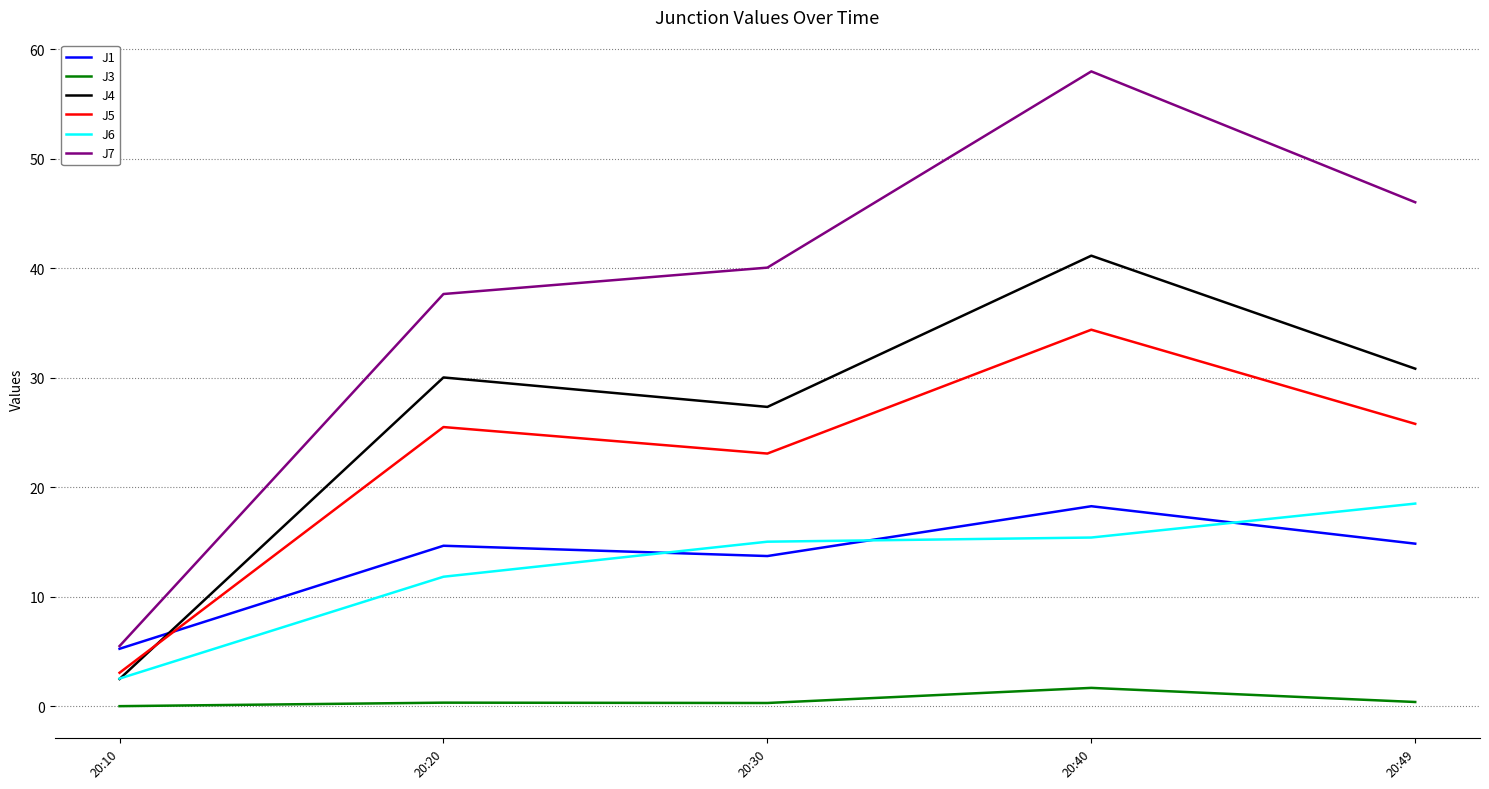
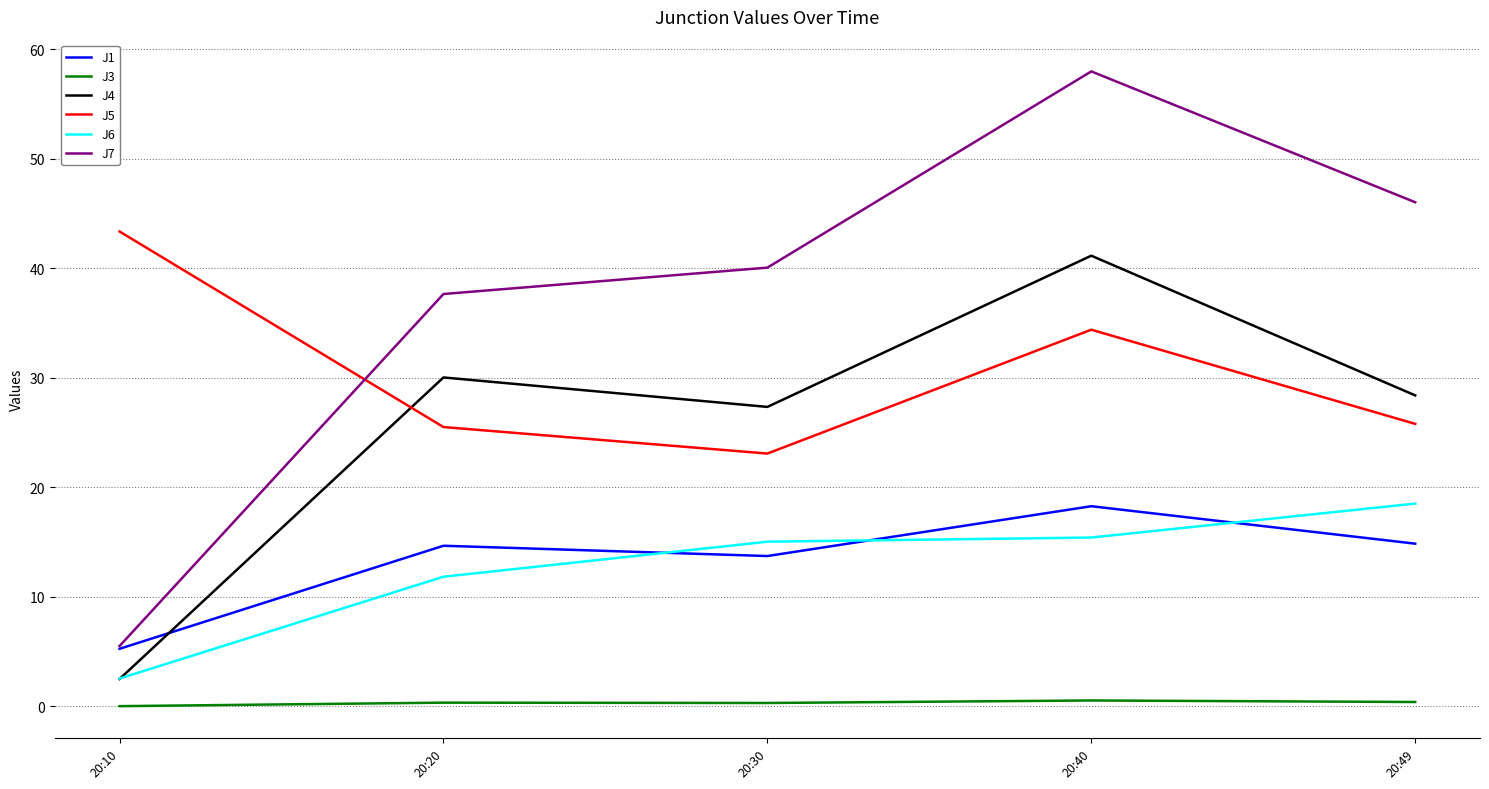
  {
    "J1": {
      "20:10": 5.2,
      "20:20": 14.7,
      "20:30": 13.7,
      "20:40": 18.3,
      "20:49": 14.8
    },
    "J3": {
      "20:10": 0.0,
      "20:20": 0.3,
      "20:30": 0.3,
-     "20:40": 1.7,
+     "20:40": 0.5,
      "20:49": 0.4
    },
    "J4": {
      "20:20": 30.0,
      "20:30": 27.3,
      "20:40": 41.1,
-     "20:49": 30.8
+     "20:49": 28.4
    },
    "J5": {
-     "20:10": 3.1,
+     "20:10": 43.4,
      "20:20": 25.5,
      "20:30": 23.1,
      "20:40": 34.4,
      "20:49": 25.8
    },
    "J6": {
      "20:20": 11.8,
      "20:30": 15.0,
      "20:40": 15.4,
      "20:49": 18.5
    },
    "J7": {
      "20:10": 5.5,
      "20:20": 37.6,
      "20:30": 40.1,
      "20:40": 58.0,
      "20:49": 46.0
    }
  }
